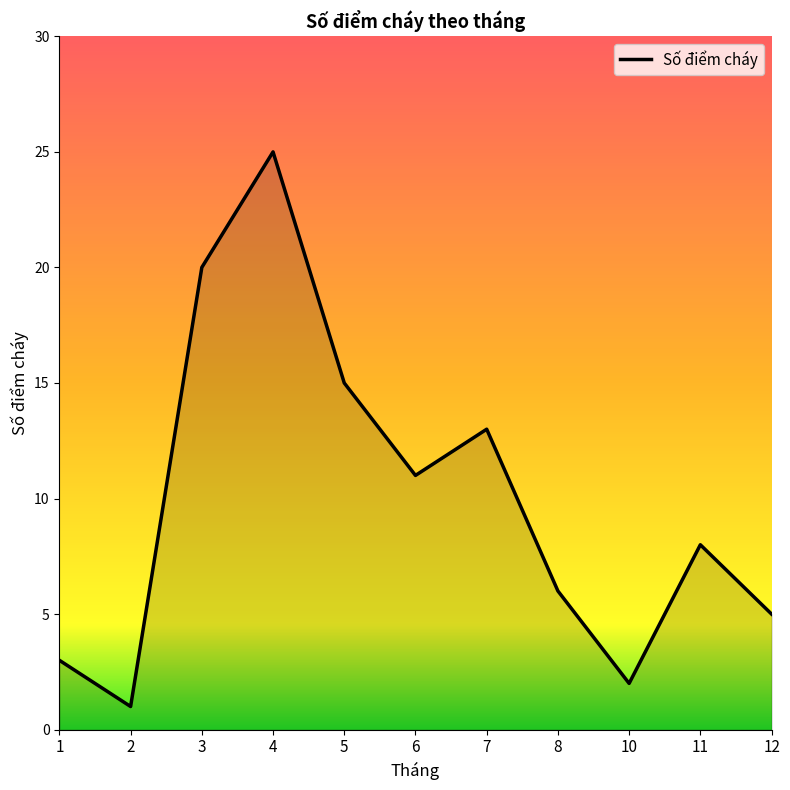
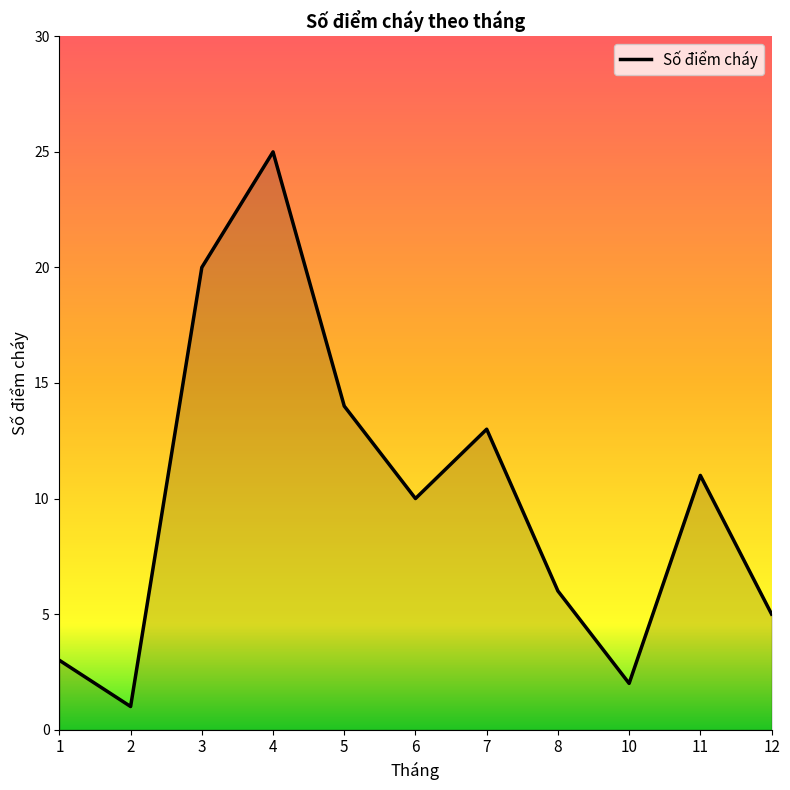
  {
    "1": 3,
    "2": 1,
    "3": 20,
    "4": 25,
-   "5": 15,
-   "6": 11,
+   "5": 14,
+   "6": 10,
    "7": 13,
    "8": 6,
    "10": 2,
-   "11": 8,
+   "11": 11,
    "12": 5
  }
